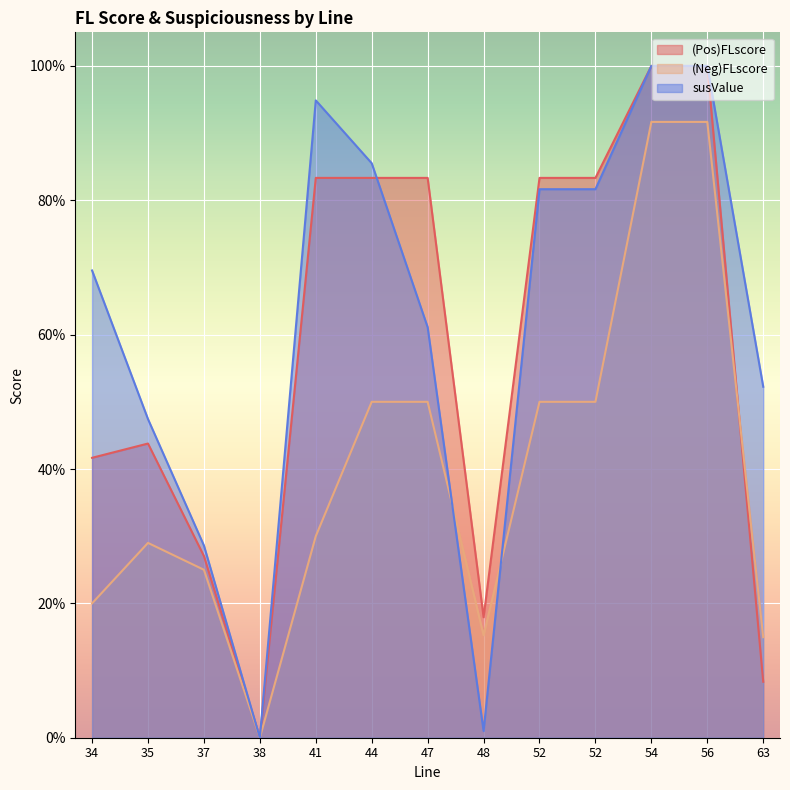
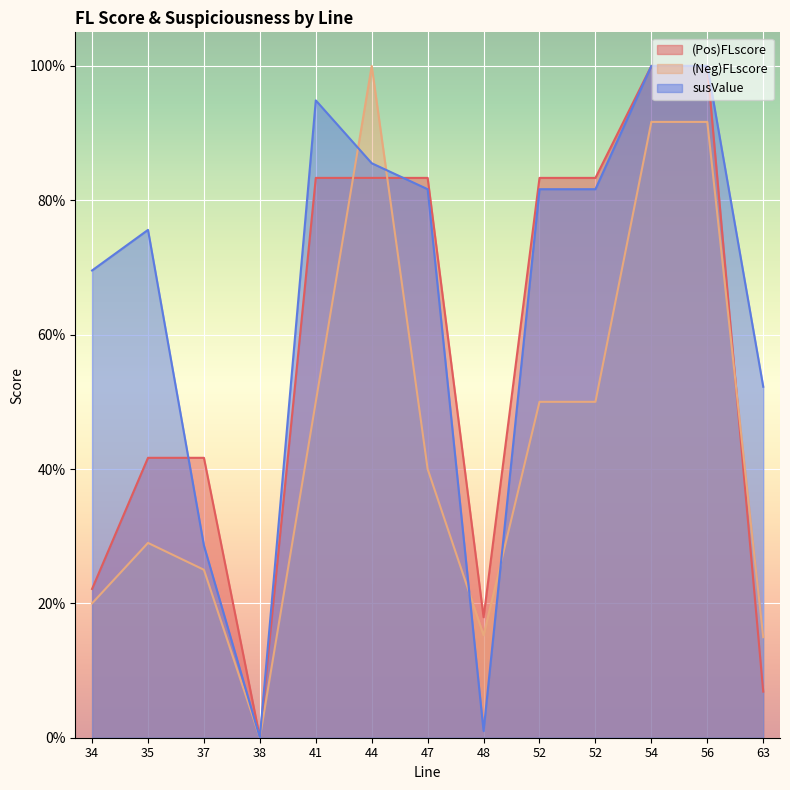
  {
    "(Pos)FLscore": {
-     "34": "42%",
-     "35": "44%",
-     "37": "27%",
+     "34": "22%",
+     "35": "42%",
+     "37": "42%",
      "41": "83%",
      "44": "83%",
      "47": "83%",
      "48": "18%",
-     "63": "8%"
+     "63": "7%"
    },
    "(Neg)FLscore": {
      "34": "20%",
      "35": "29%",
      "37": "25%",
-     "41": "30%",
-     "44": "50%",
-     "47": "50%",
+     "41": "50%",
+     "44": "100%",
+     "47": "40%",
      "48": "15%",
      "54": "92%",
      "56": "92%",
      "63": "15%"
    },
    "susValue": {
      "34": "70%",
-     "35": "47%",
+     "35": "76%",
      "37": "29%",
      "41": "95%",
      "44": "86%",
-     "47": "61%",
+     "47": "82%",
      "48": "1%",
      "63": "52%"
    }
  }
